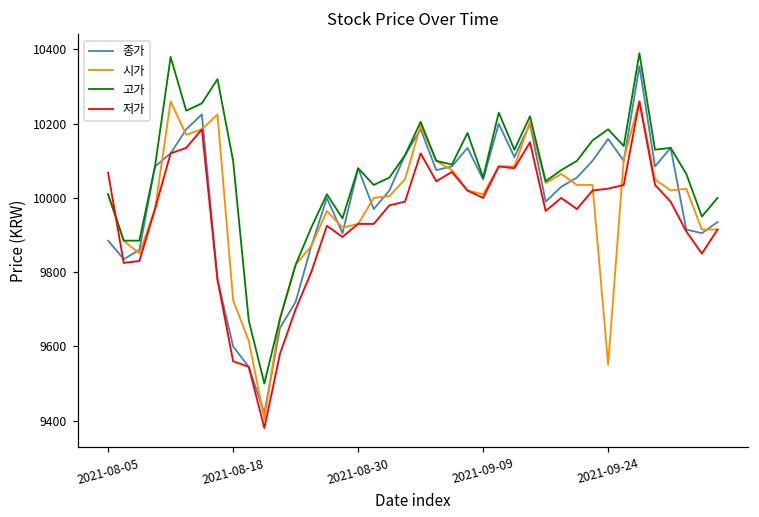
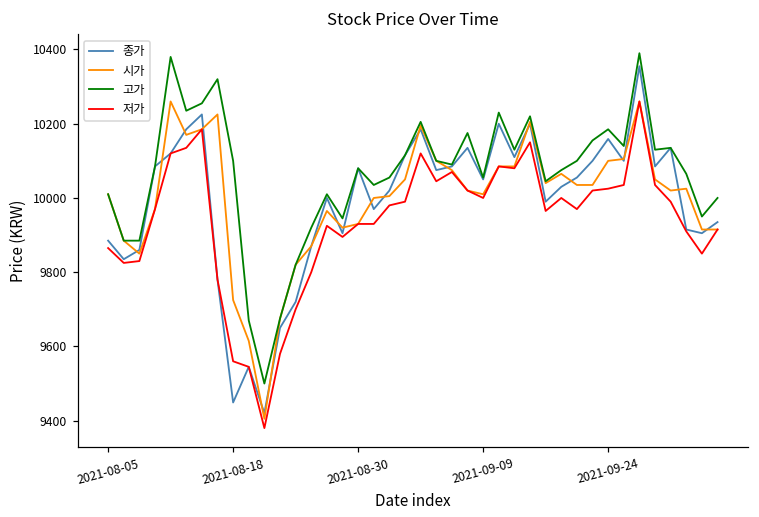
  {
    "종가": {
      "2021-08-05": 9890,
-     "2021-08-18": 9600,
+     "2021-08-18": 9450,
      "2021-09-24": 10160
    },
    "시가": {
      "2021-08-18": 9730,
      "2021-09-09": 10010,
-     "2021-09-24": 9550
+     "2021-09-24": 10100
    },
    "고가": {
      "2021-08-18": 10100,
      "2021-09-24": 10190
    },
    "저가": {
-     "2021-08-05": 10070,
+     "2021-08-05": 9870,
      "2021-08-18": 9560,
      "2021-09-09": 10000,
      "2021-09-24": 10030
    }
  }
